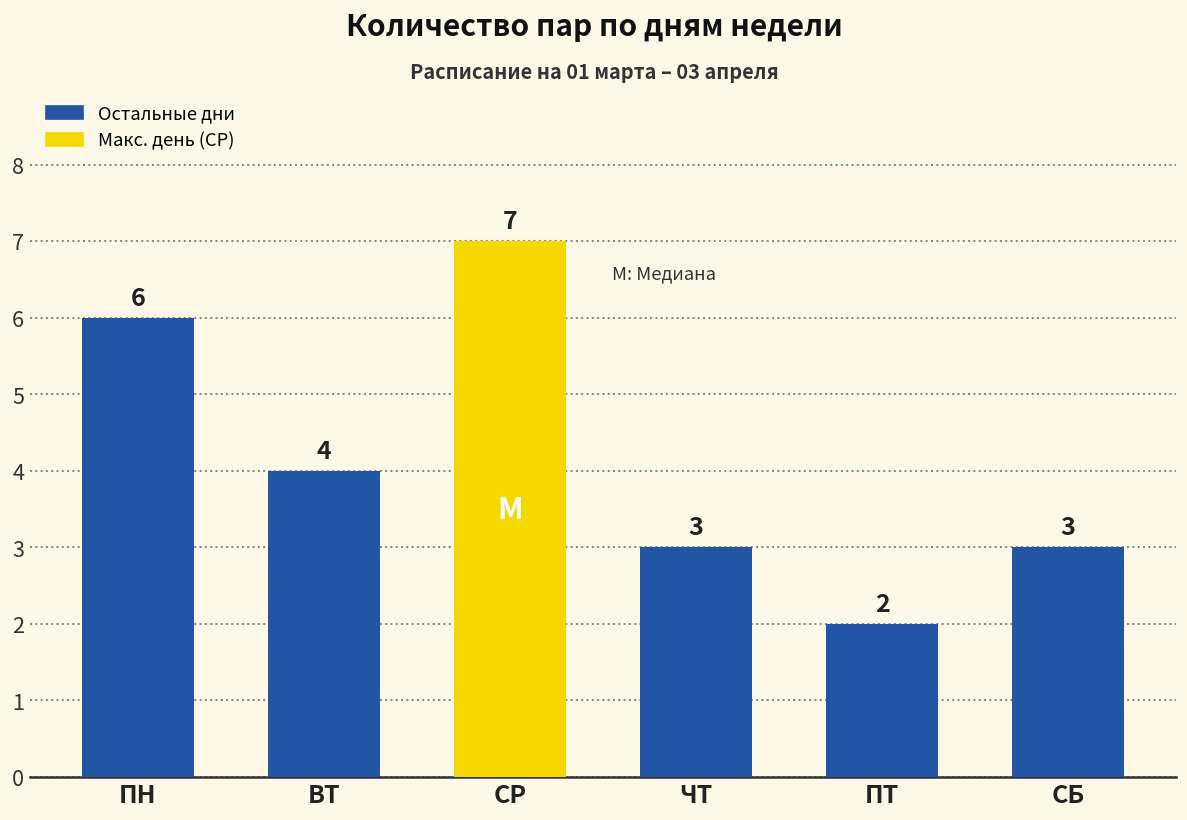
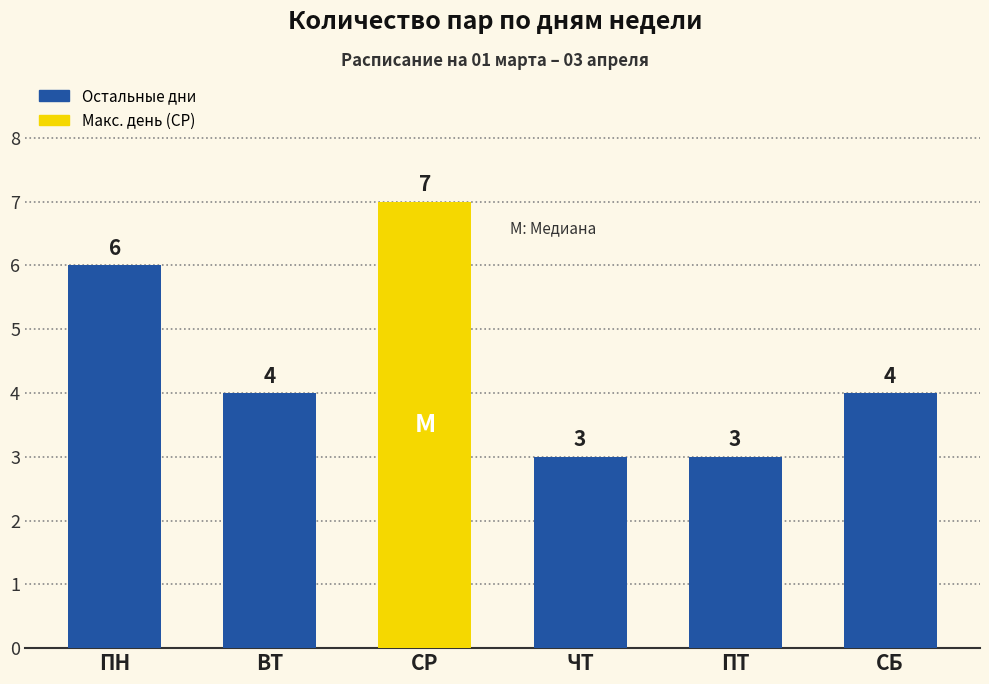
  {
    "ПН": 6,
    "ВТ": 4,
    "СР": 7,
    "ЧТ": 3,
-   "ПТ": 2,
-   "СБ": 3
+   "ПТ": 3,
+   "СБ": 4
  }
